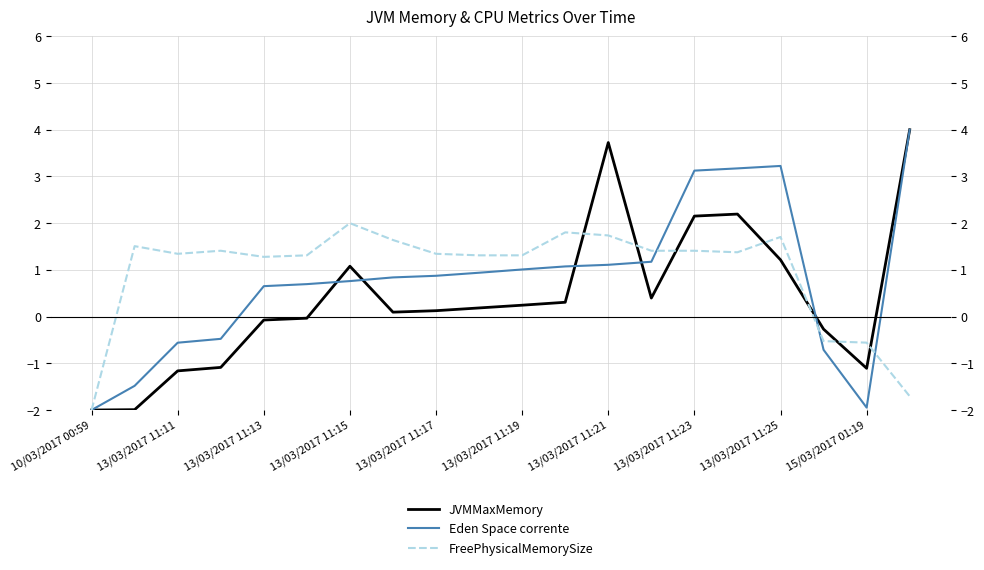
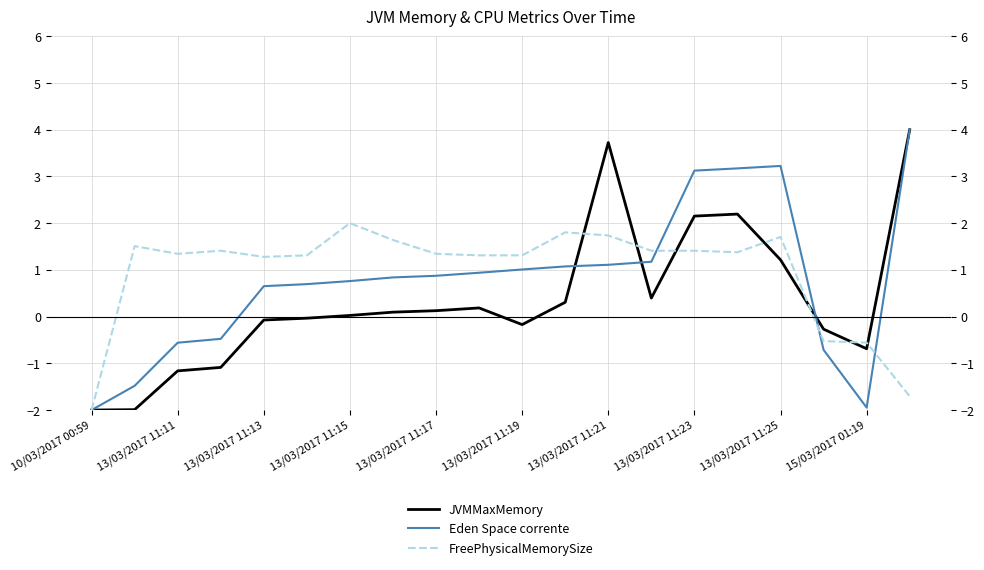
  {
    "JVMMaxMemory": {
      "13/03/2017 11:11": -1.2,
      "13/03/2017 11:13": -0.1,
-     "13/03/2017 11:15": 1.1,
+     "13/03/2017 11:15": 0.0,
      "13/03/2017 11:17": 0.1,
-     "13/03/2017 11:19": 0.2,
+     "13/03/2017 11:19": -0.2,
      "13/03/2017 11:21": 3.7,
      "13/03/2017 11:23": 2.2,
      "13/03/2017 11:25": 1.2,
-     "15/03/2017 01:19": -1.1
+     "15/03/2017 01:19": -0.7
    },
    "Eden Space corrente": {
      "13/03/2017 11:11": -0.6,
      "13/03/2017 11:13": 0.7,
      "13/03/2017 11:15": 0.8,
      "13/03/2017 11:17": 0.9,
      "13/03/2017 11:19": 1.0,
      "13/03/2017 11:21": 1.1,
      "13/03/2017 11:23": 3.1,
      "13/03/2017 11:25": 3.2,
      "15/03/2017 01:19": -1.9
    },
    "FreePhysicalMemorySize": {
      "13/03/2017 11:11": 1.3,
      "13/03/2017 11:13": 1.3,
      "13/03/2017 11:15": 2.0,
      "13/03/2017 11:17": 1.3,
      "13/03/2017 11:19": 1.3,
      "13/03/2017 11:21": 1.7,
      "13/03/2017 11:23": 1.4,
      "13/03/2017 11:25": 1.7,
      "15/03/2017 01:19": -0.6
    }
  }
